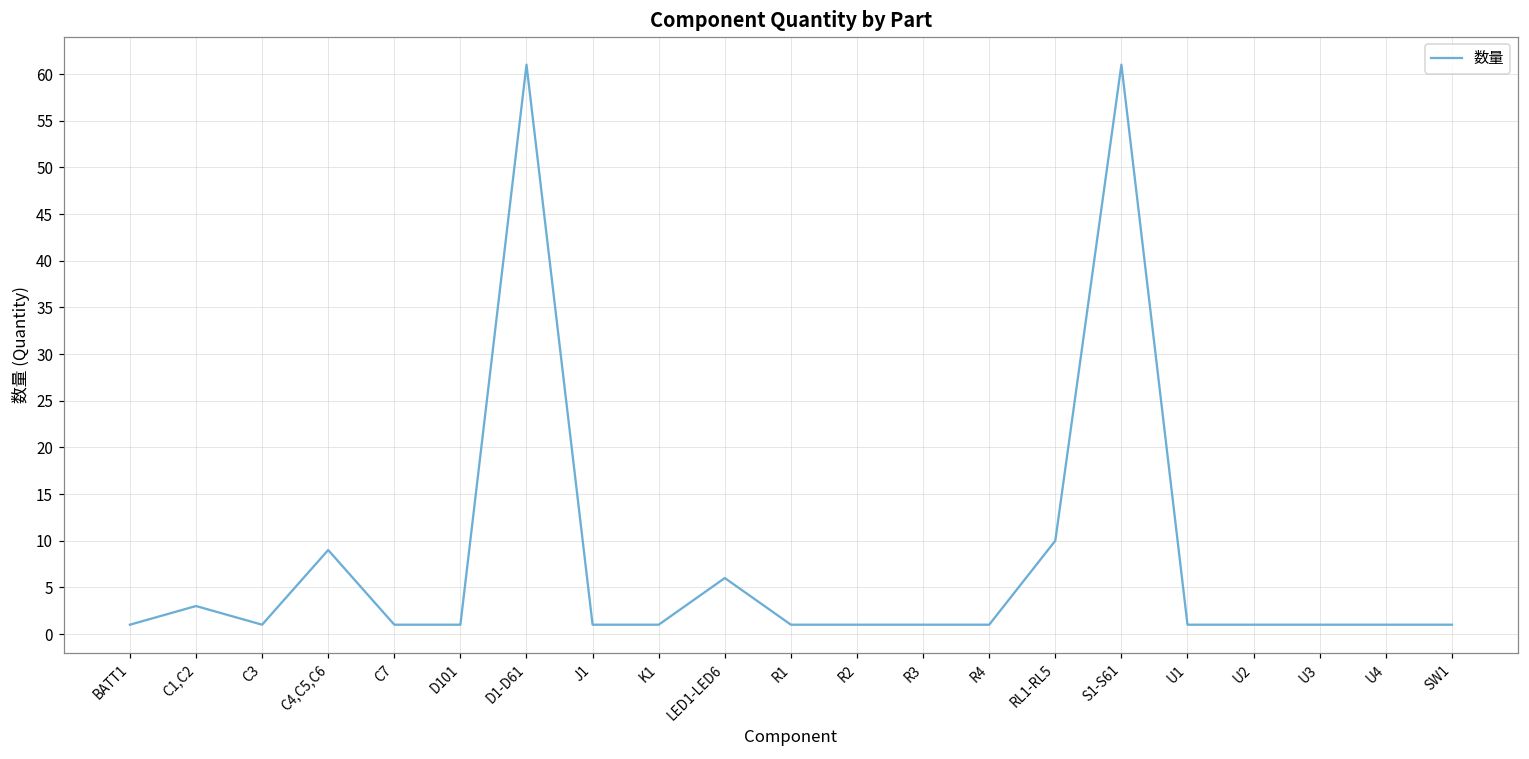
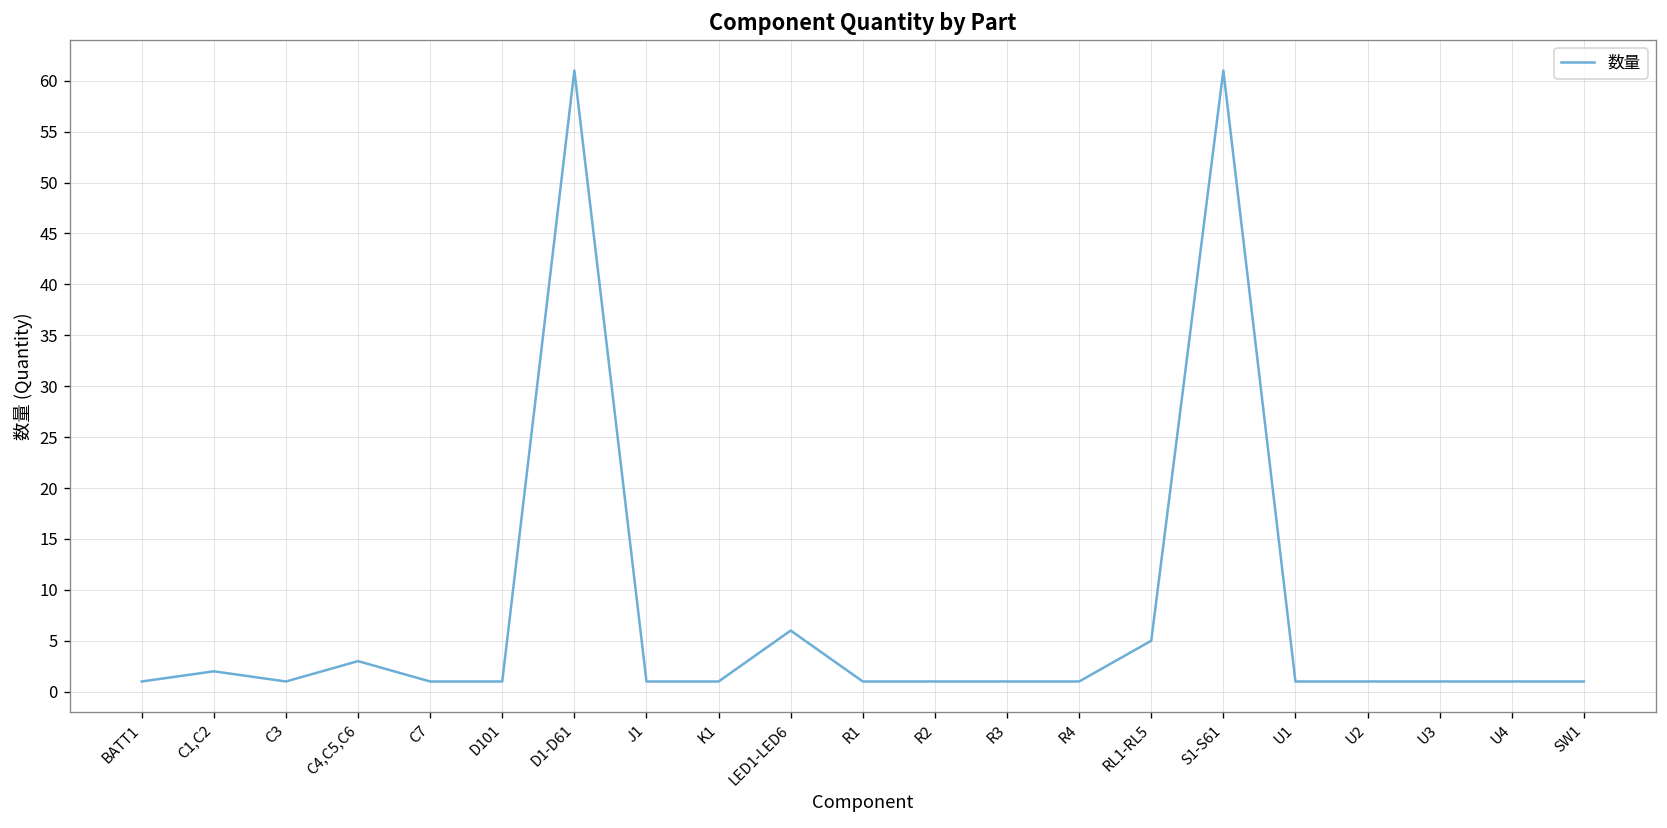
  {
    "BATT1": 1,
-   "C1,C2": 3,
+   "C1,C2": 2,
    "C3": 1,
-   "C4,C5,C6": 9,
+   "C4,C5,C6": 3,
    "C7": 1,
    "D101": 1,
    "D1-D61": 61,
    "J1": 1,
    "K1": 1,
    "LED1-LED6": 6,
    "R1": 1,
    "R2": 1,
    "R3": 1,
    "R4": 1,
-   "RL1-RL5": 10,
+   "RL1-RL5": 5,
    "S1-S61": 61,
    "U1": 1,
    "U2": 1,
    "U3": 1,
    "U4": 1,
    "SW1": 1
  }
